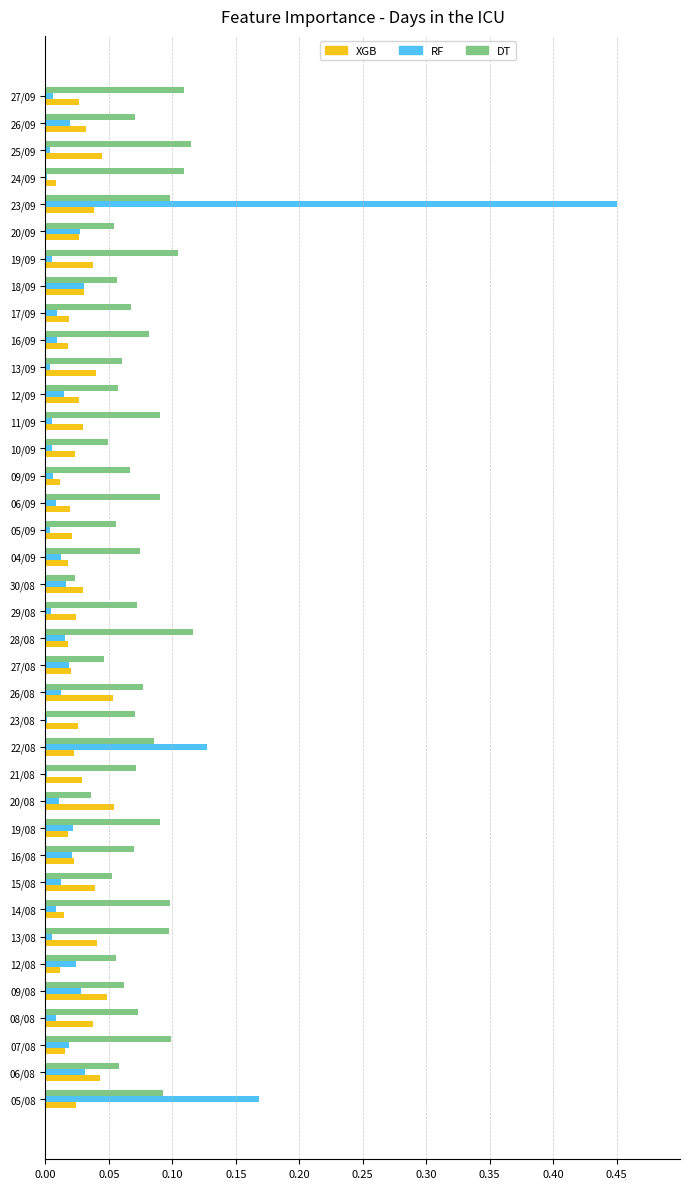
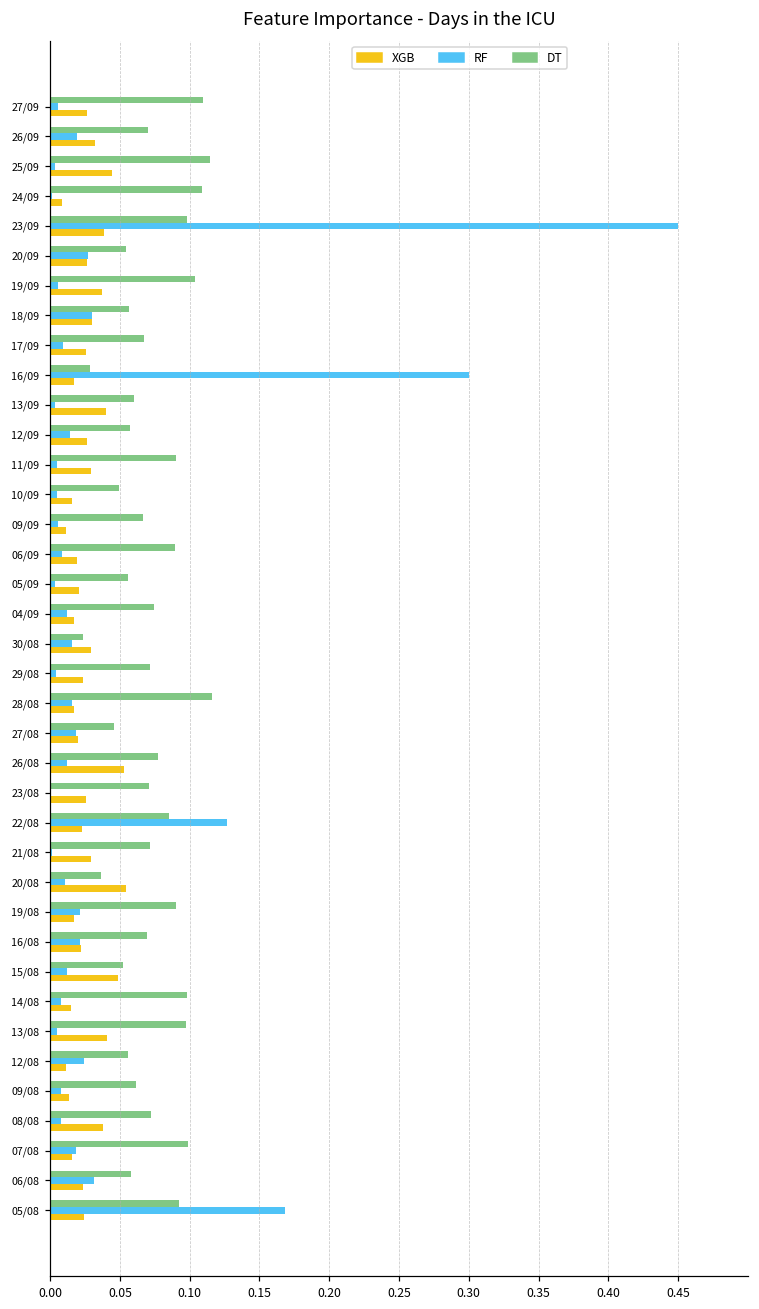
  {
    "XGB": {
      "27/09": 0.027,
      "26/09": 0.032,
      "25/09": 0.044,
      "24/09": 0.009,
      "23/09": 0.038,
      "20/09": 0.026,
      "19/09": 0.037,
      "18/09": 0.030,
-     "17/09": 0.018,
+     "17/09": 0.026,
      "16/09": 0.017,
      "13/09": 0.040,
      "12/09": 0.027,
      "11/09": 0.030,
-     "10/09": 0.023,
+     "10/09": 0.016,
      "09/09": 0.012,
      "06/09": 0.020,
      "05/09": 0.021,
      "04/09": 0.017,
      "30/08": 0.029,
      "29/08": 0.024,
      "28/08": 0.018,
      "27/08": 0.020,
      "26/08": 0.053,
      "23/08": 0.026,
      "22/08": 0.023,
      "21/08": 0.029,
      "20/08": 0.054,
      "19/08": 0.017,
      "16/08": 0.022,
-     "15/08": 0.039,
+     "15/08": 0.049,
      "14/08": 0.015,
      "13/08": 0.041,
      "12/08": 0.011,
-     "09/08": 0.048,
+     "09/08": 0.014,
      "08/08": 0.038,
      "07/08": 0.016,
-     "06/08": 0.043,
+     "06/08": 0.024,
      "05/08": 0.024
    },
    "RF": {
      "27/09": 0.006,
      "26/09": 0.020,
      "25/09": 0.004,
      "23/09": 0.450,
      "20/09": 0.027,
      "19/09": 0.006,
      "18/09": 0.030,
      "17/09": 0.009,
-     "16/09": 0.009,
+     "16/09": 0.300,
      "13/09": 0.003,
      "12/09": 0.015,
      "11/09": 0.005,
      "10/09": 0.005,
      "09/09": 0.006,
      "06/09": 0.008,
      "05/09": 0.004,
      "04/09": 0.012,
      "30/08": 0.016,
      "29/08": 0.004,
      "28/08": 0.016,
      "27/08": 0.019,
      "26/08": 0.012,
      "22/08": 0.127,
      "20/08": 0.010,
      "19/08": 0.022,
      "16/08": 0.021,
      "15/08": 0.012,
      "14/08": 0.008,
      "13/08": 0.005,
      "12/08": 0.024,
-     "09/08": 0.028,
+     "09/08": 0.008,
      "08/08": 0.008,
      "07/08": 0.019,
      "06/08": 0.031,
      "05/08": 0.168
    },
    "DT": {
      "27/09": 0.109,
      "26/09": 0.070,
      "25/09": 0.115,
      "24/09": 0.109,
      "23/09": 0.098,
      "20/09": 0.054,
      "19/09": 0.104,
      "18/09": 0.057,
      "17/09": 0.067,
-     "16/09": 0.082,
+     "16/09": 0.028,
      "13/09": 0.060,
      "12/09": 0.057,
      "11/09": 0.090,
      "10/09": 0.049,
      "09/09": 0.066,
      "06/09": 0.090,
      "05/09": 0.056,
      "04/09": 0.075,
      "30/08": 0.023,
      "29/08": 0.072,
      "28/08": 0.116,
      "27/08": 0.046,
      "26/08": 0.077,
      "23/08": 0.071,
      "22/08": 0.085,
      "21/08": 0.072,
      "20/08": 0.036,
      "19/08": 0.091,
      "16/08": 0.070,
      "15/08": 0.052,
      "14/08": 0.098,
      "13/08": 0.097,
      "12/08": 0.056,
      "09/08": 0.062,
      "08/08": 0.073,
      "07/08": 0.099,
      "06/08": 0.058,
      "05/08": 0.092
    }
  }
